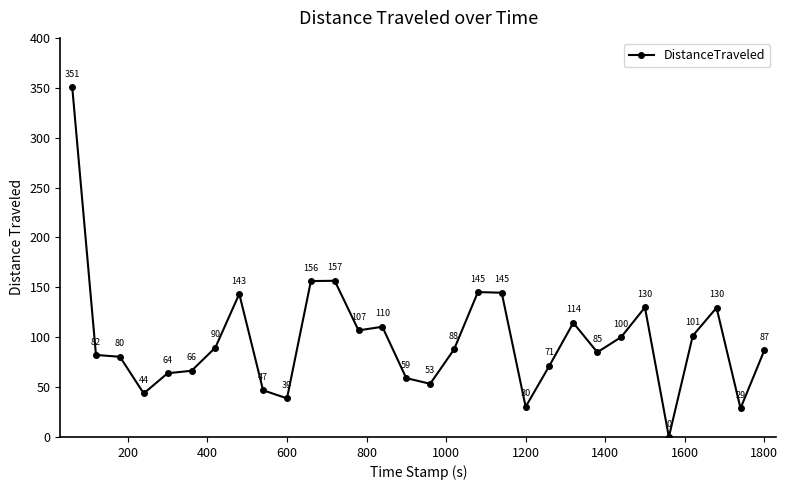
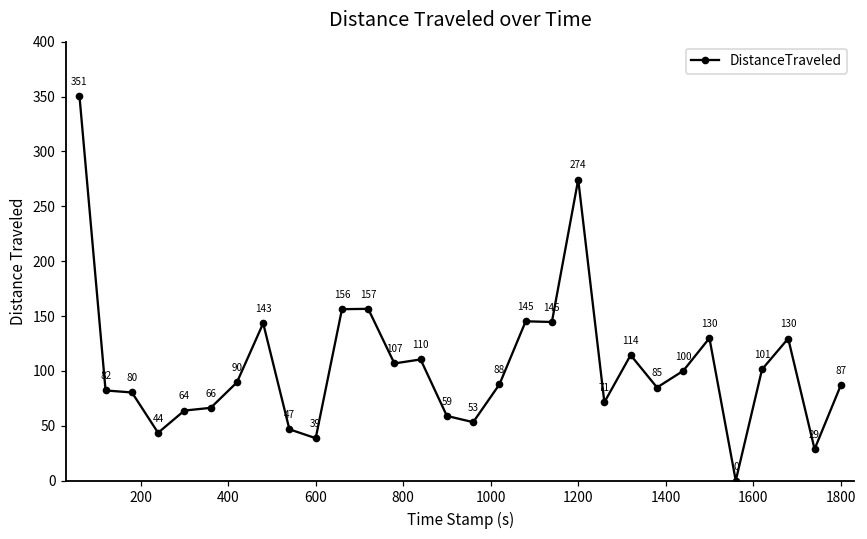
  {
    "600": 39,
-   "1200": 30,
+   "1200": 274,
    "1800": 87
  }
